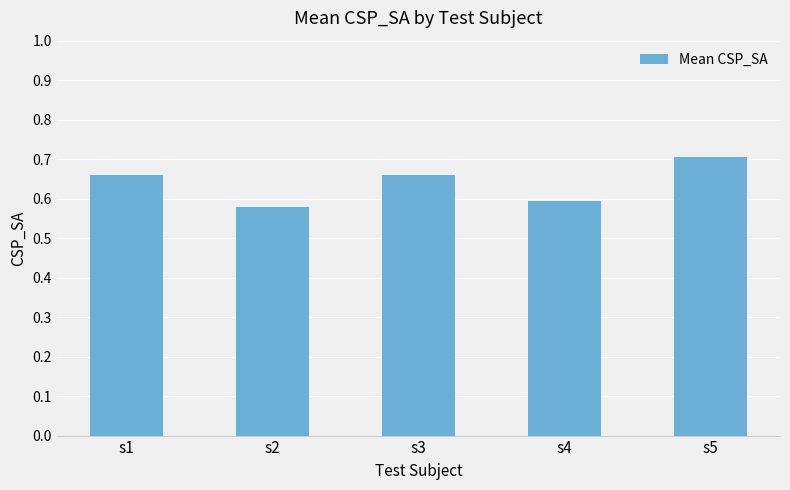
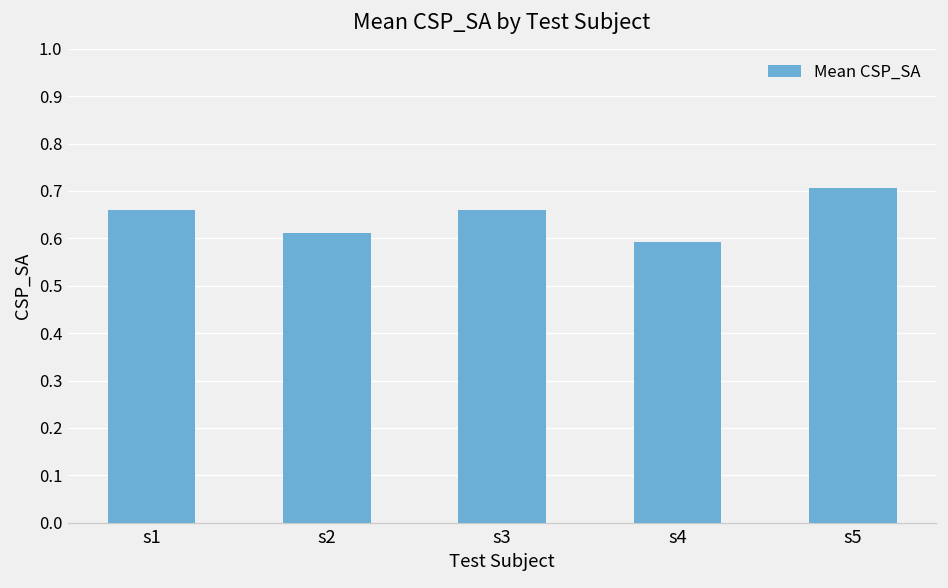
  {
    "s1": 0.66,
-   "s2": 0.58,
+   "s2": 0.61,
    "s3": 0.66,
    "s4": 0.59,
    "s5": 0.71
  }
